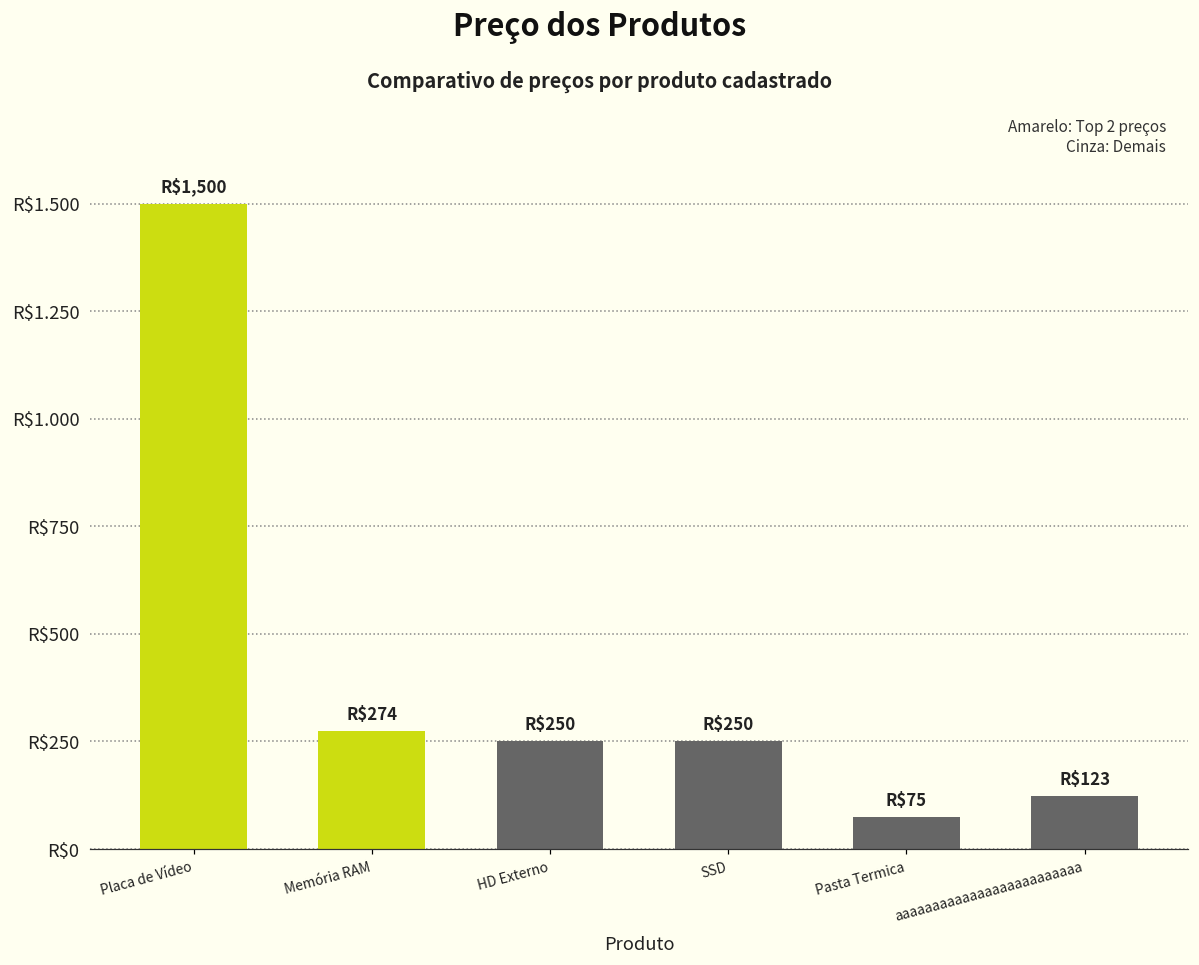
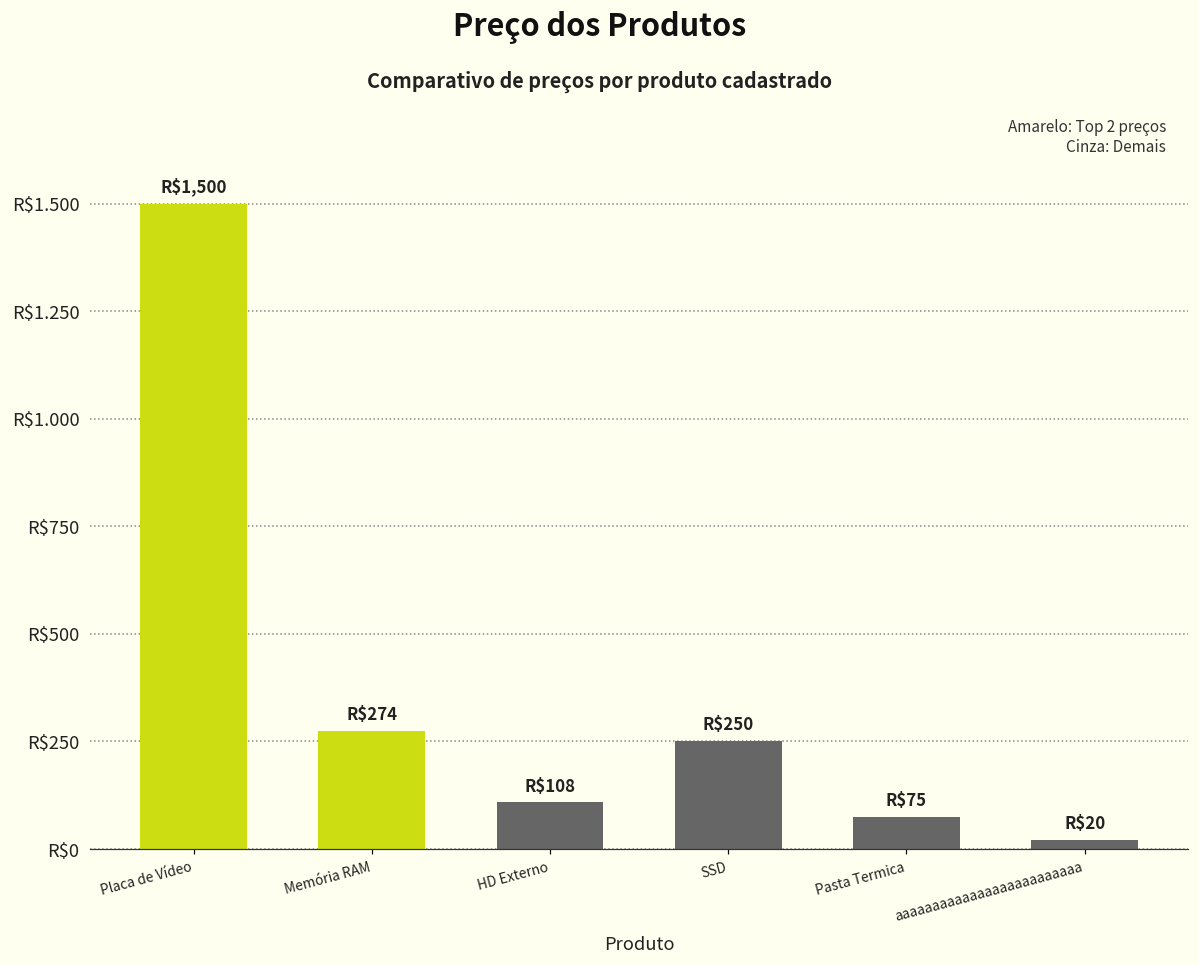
  {
    "Placa de Vídeo": "$1,500",
    "Memória RAM": "$274",
-   "HD Externo": "$250",
+   "HD Externo": "$108",
    "SSD": "$250",
    "Pasta Termica": "$75",
-   "aaaaaaaaaaaaaaaaaaaaaaaaa": "$123"
+   "aaaaaaaaaaaaaaaaaaaaaaaaa": "$20"
  }
